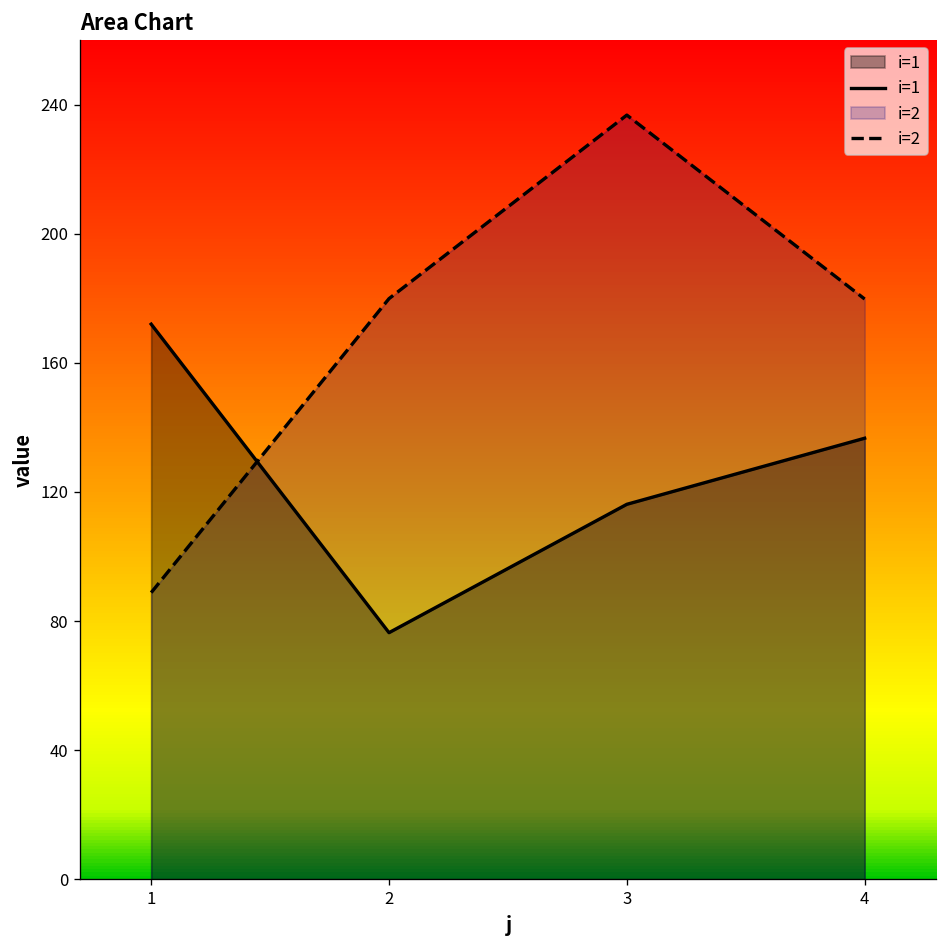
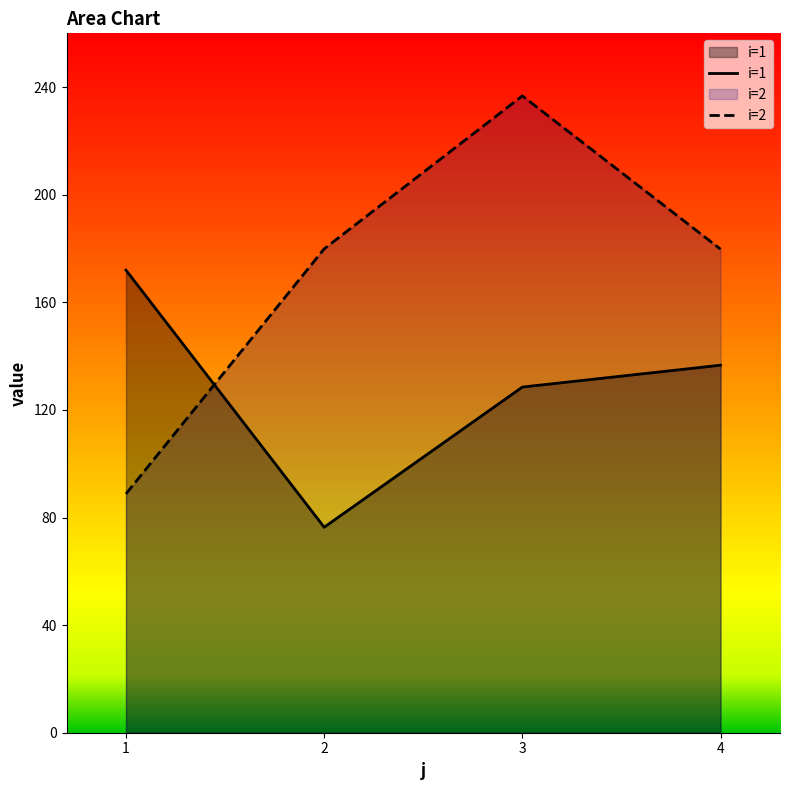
  {
    "i=1": {
      "1": 172,
      "2": 76,
-     "3": 116,
+     "3": 128,
      "4": 137
    }
  }
